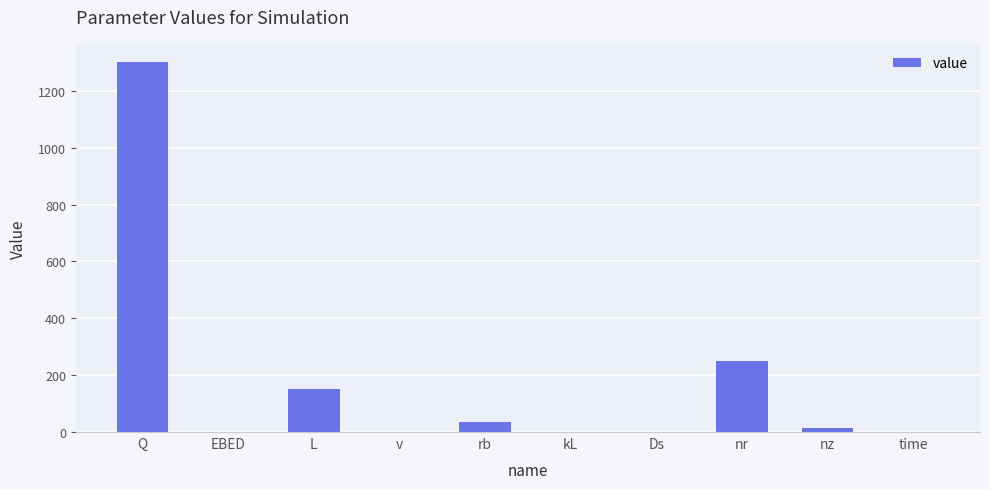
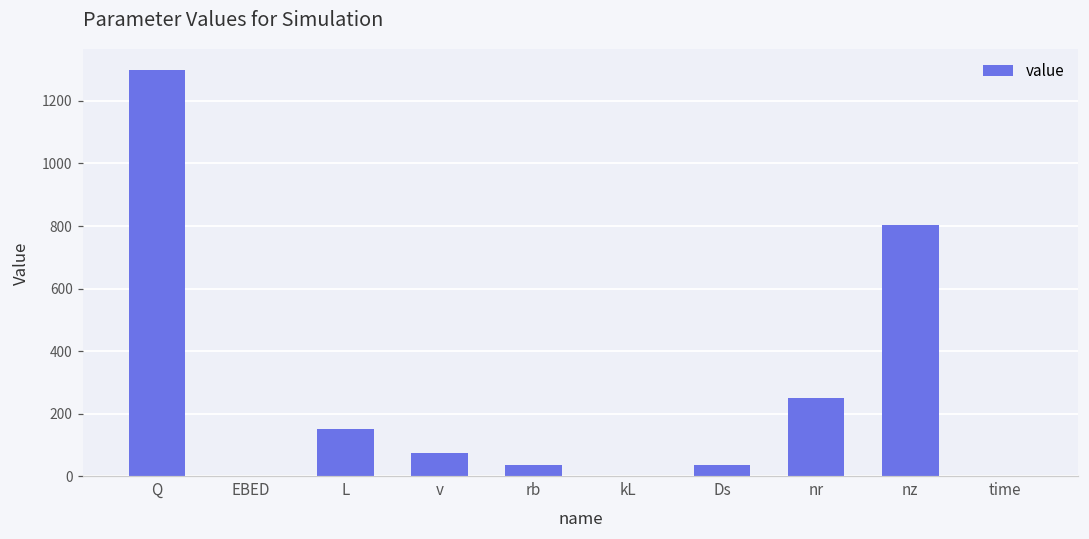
  {
    "Q": 1300,
    "L": 150,
-   "v": 0,
+   "v": 70,
    "rb": 40,
-   "Ds": 0,
+   "Ds": 40,
    "nr": 250,
-   "nz": 10
+   "nz": 800
  }
